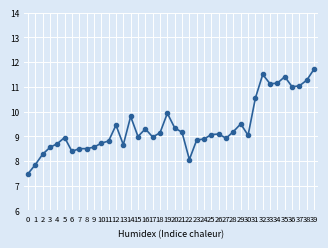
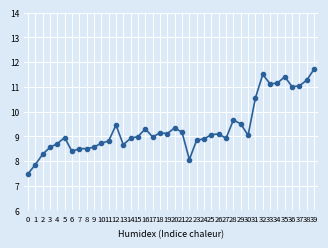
  {
    "0": 7.5,
    "1": 7.9,
    "2": 8.3,
    "3": 8.6,
    "4": 8.7,
    "5": 9.0,
    "6": 8.4,
    "7": 8.5,
    "8": 8.5,
    "9": 8.6,
    "10": 8.7,
    "11": 8.8,
    "12": 9.5,
    "13": 8.7,
-   "14": 9.8,
+   "14": 8.9,
    "16": 9.3,
    "17": 9.0,
    "18": 9.1,
-   "19": 9.9,
+   "19": 9.1,
    "20": 9.3,
    "21": 9.2,
    "22": 8.1,
    "23": 8.9,
    "24": 8.9,
    "26": 9.1,
    "27": 8.9,
-   "28": 9.2,
+   "28": 9.7,
    "29": 9.5,
    "30": 9.0,
    "31": 10.6,
    "32": 11.5,
    "33": 11.1,
    "34": 11.2,
    "35": 11.4,
    "36": 11.0,
    "37": 11.0,
    "38": 11.3,
    "39": 11.7
  }
